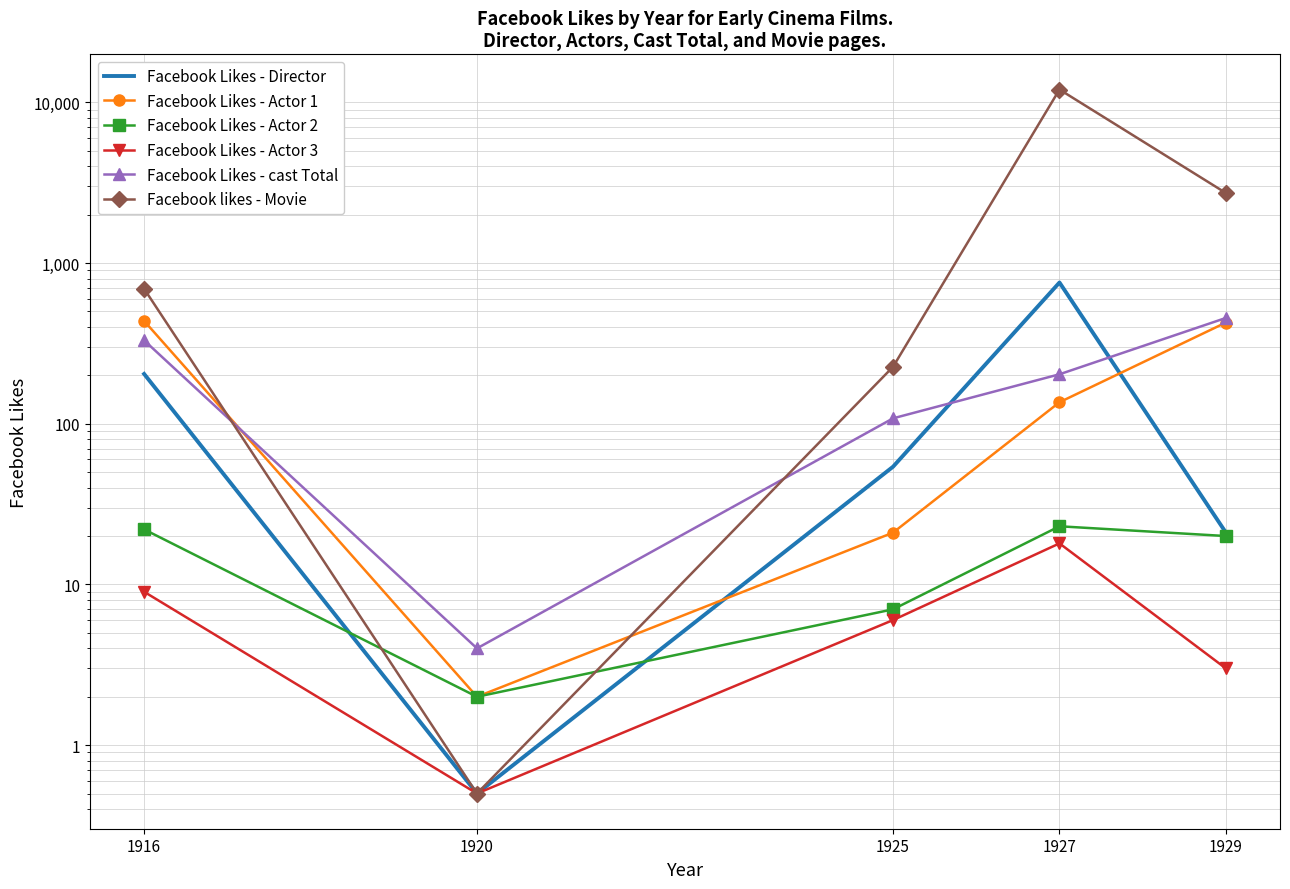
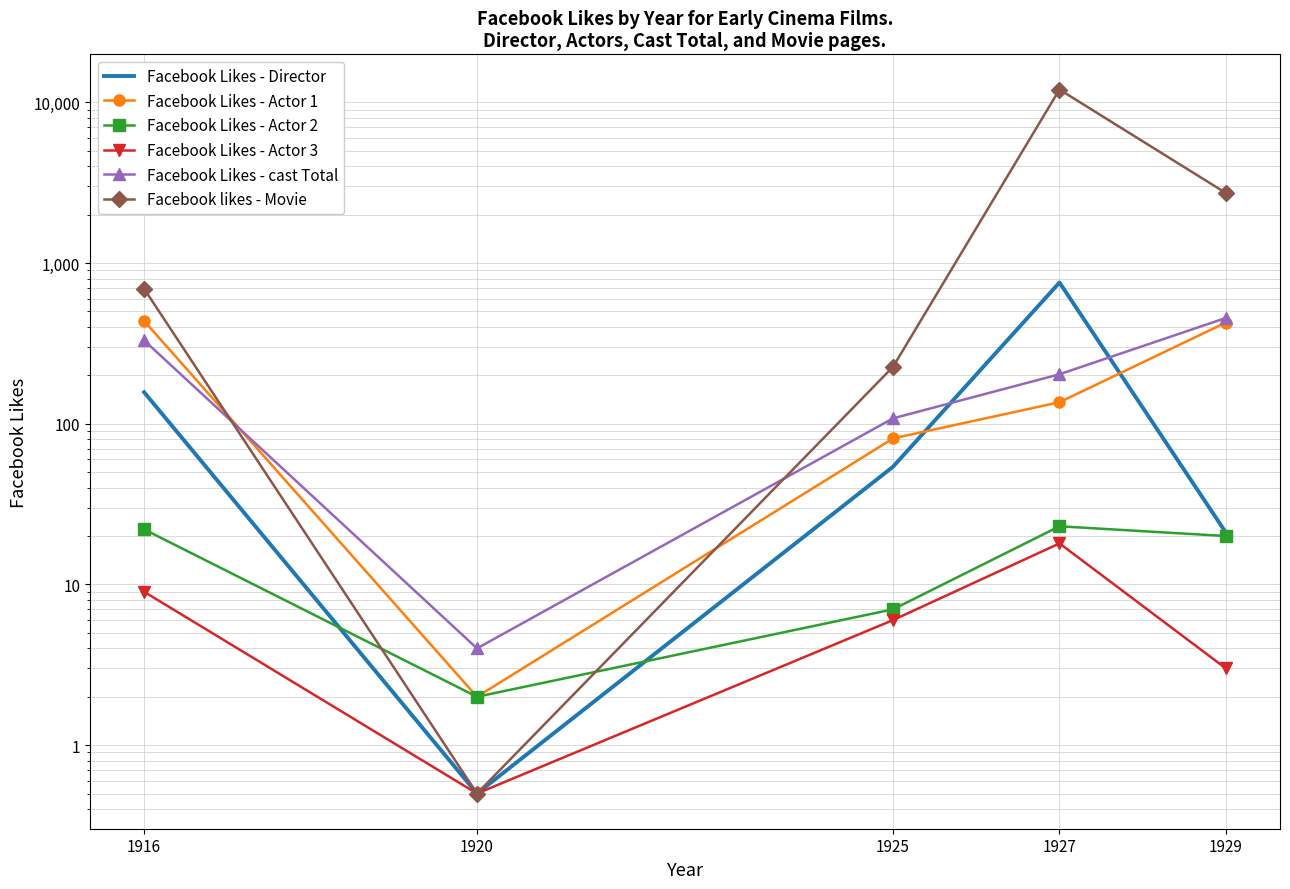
  {
    "Facebook Likes - Director": {
-     "1916": "200",
+     "1916": "160",
      "1925": "54",
      "1927": "800",
      "1929": "21"
    },
    "Facebook Likes - Actor 1": {
      "1916": "440",
-     "1925": "21",
+     "1925": "80",
      "1927": "140",
      "1929": "430"
    },
    "Facebook Likes - Actor 2": {
      "1916": "22",
      "1925": "7",
      "1927": "23",
      "1929": "20"
    },
    "Facebook Likes - Actor 3": {
      "1916": "9",
      "1925": "6",
      "1927": "18",
      "1929": "3"
    },
    "Facebook Likes - cast Total": {
      "1916": "330",
      "1920": "4",
      "1925": "110",
      "1927": "200",
      "1929": "460"
    },
    "Facebook likes - Movie": {
      "1916": "690",
      "1925": "230",
      "1927": "12,000",
      "1929": "2,700"
    }
  }
